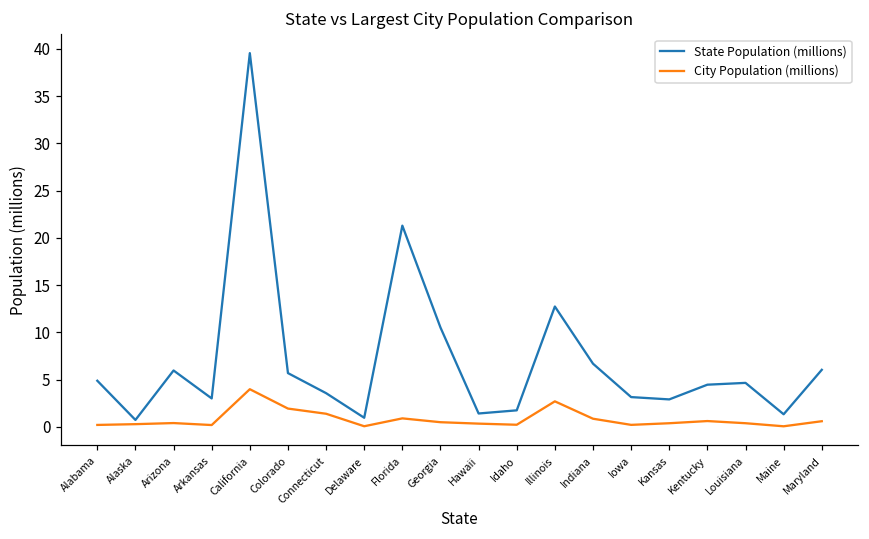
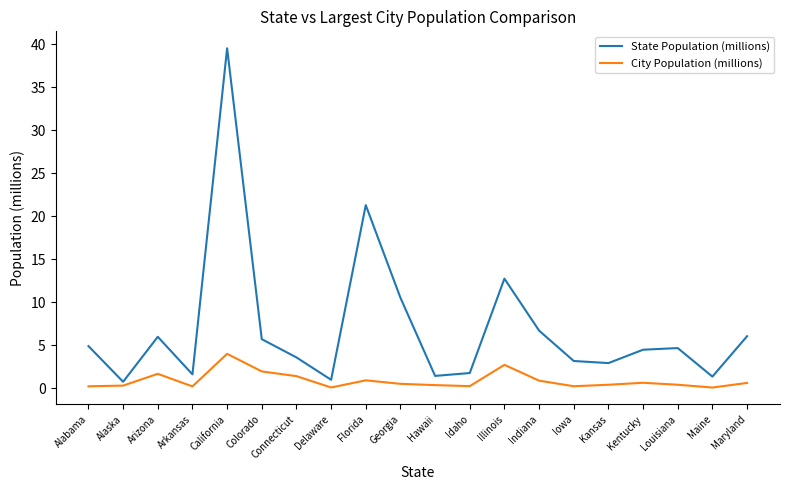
  {
    "State Population (millions)": {
      "Alabama": 5,
      "Alaska": 1,
      "Arizona": 6,
-     "Arkansas": 3,
+     "Arkansas": 2,
      "California": 40,
      "Colorado": 6,
      "Connecticut": 4,
      "Delaware": 1,
      "Florida": 21,
      "Georgia": 11,
      "Hawaii": 1,
      "Idaho": 2,
      "Illinois": 13,
      "Indiana": 7,
      "Iowa": 3,
      "Kansas": 3,
      "Kentucky": 4,
      "Louisiana": 5,
      "Maine": 1,
      "Maryland": 6
    },
    "City Population (millions)": {
      "Alabama": 0,
      "Alaska": 0,
-     "Arizona": 0,
+     "Arizona": 2,
      "Arkansas": 0,
      "California": 4,
      "Colorado": 2,
      "Connecticut": 1,
      "Delaware": 0,
      "Florida": 1,
      "Georgia": 0,
      "Hawaii": 0,
      "Idaho": 0,
      "Illinois": 3,
      "Indiana": 1,
      "Iowa": 0,
      "Kansas": 0,
      "Kentucky": 1,
      "Louisiana": 0,
      "Maine": 0,
      "Maryland": 1
    }
  }
